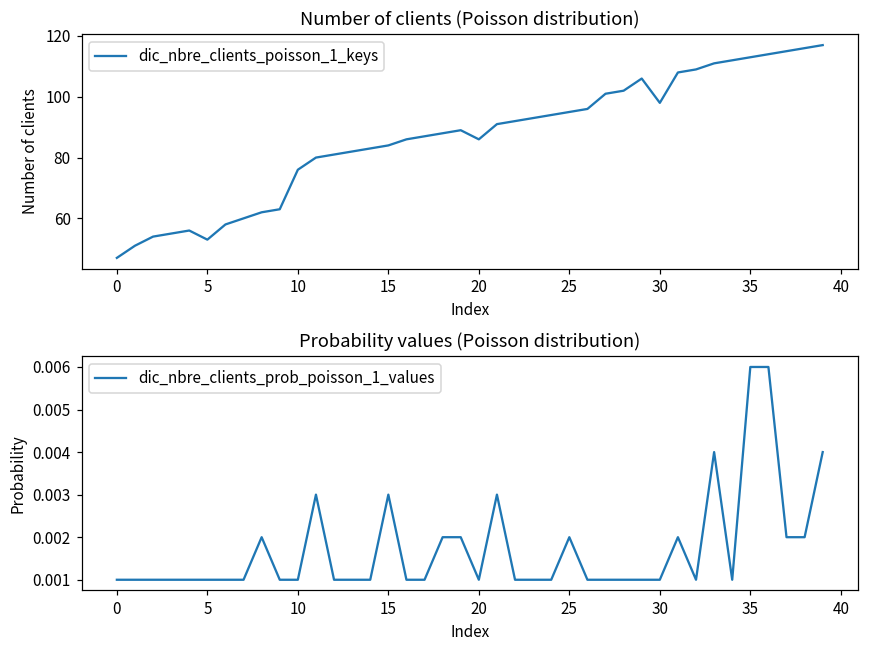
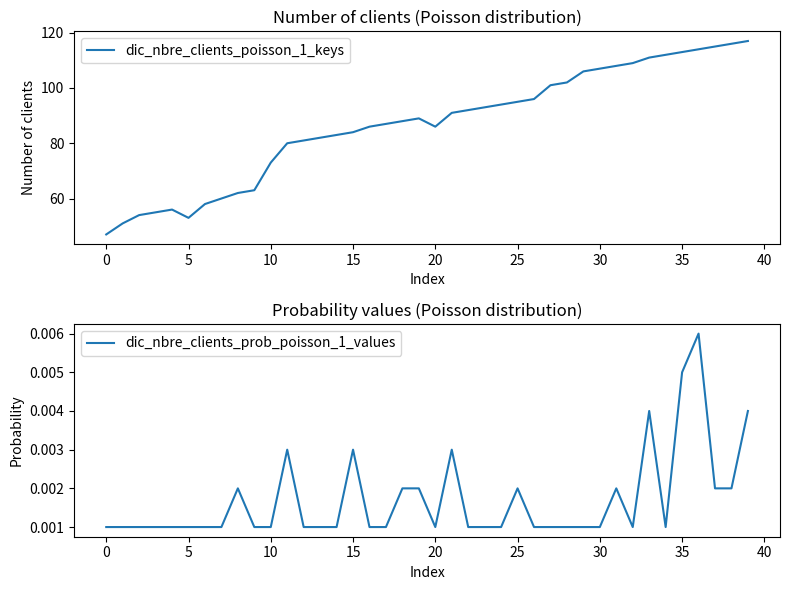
  {
    "Number of clients (Poisson distribution)": {
      "0": 47,
      "5": 53,
-     "10": 76,
+     "10": 73,
      "15": 84,
      "20": 86,
      "25": 95,
-     "30": 98,
+     "30": 107,
      "35": 113
    },
    "Probability values (Poisson distribution)": {
      "0": 0.001,
      "5": 0.001,
      "10": 0.001,
      "15": 0.003,
      "20": 0.001,
      "25": 0.002,
      "30": 0.001,
-     "35": 0.006
+     "35": 0.005
    }
  }
